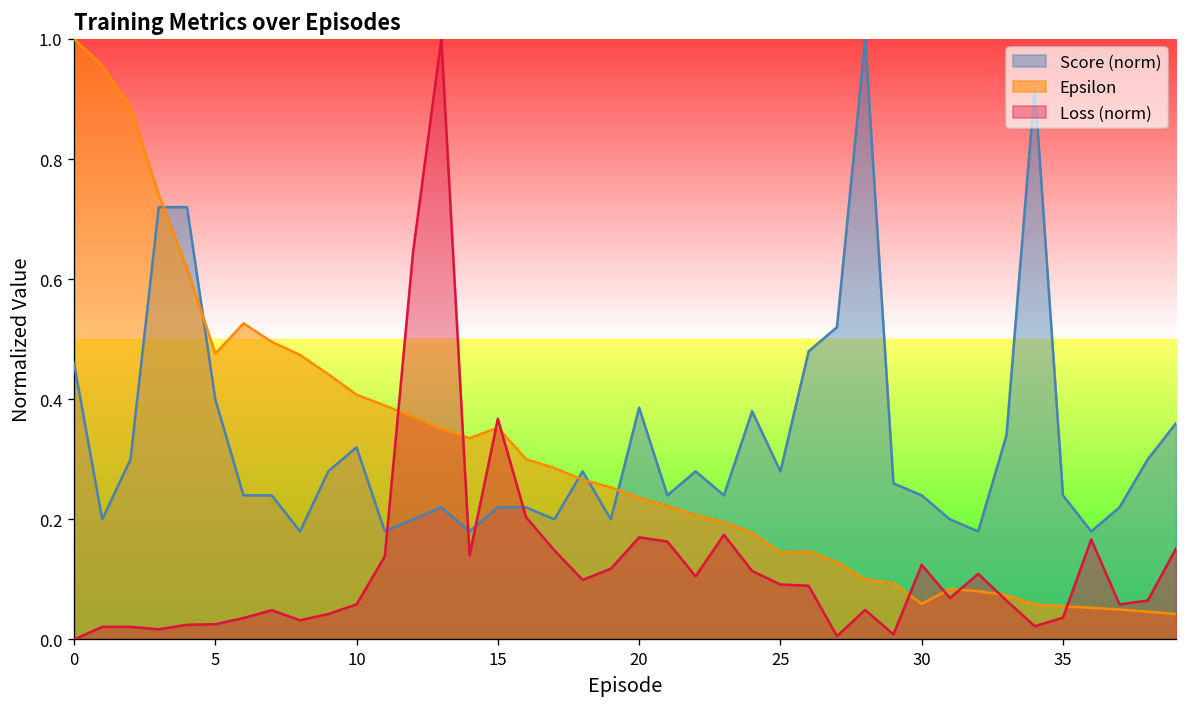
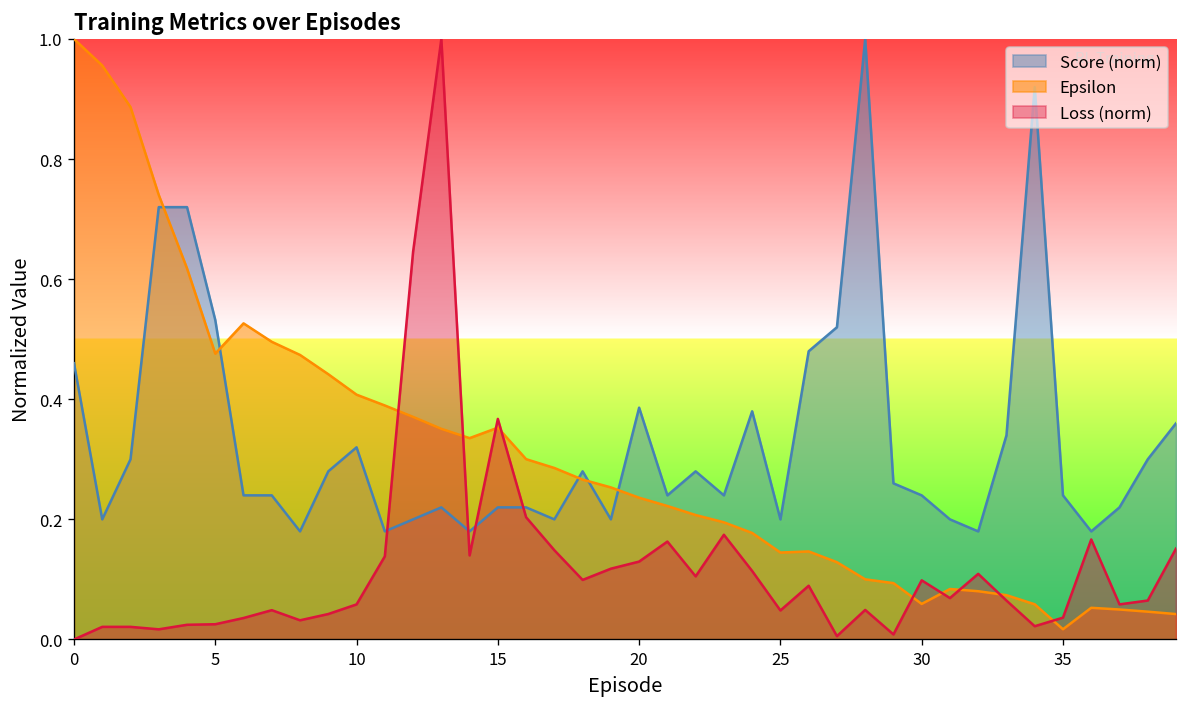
  {
    "Score (norm)": {
      "0": 0.46,
-     "5": 0.40,
+     "5": 0.53,
      "10": 0.32,
      "15": 0.22,
      "20": 0.39,
-     "25": 0.28,
+     "25": 0.20,
      "30": 0.24,
      "35": 0.24
    },
    "Epsilon": {
      "0": 1.00,
      "5": 0.48,
      "10": 0.41,
      "15": 0.35,
      "20": 0.24,
      "25": 0.14,
      "30": 0.06,
-     "35": 0.06
+     "35": 0.02
    },
    "Loss (norm)": {
      "0": 0.00,
      "5": 0.03,
      "10": 0.06,
      "15": 0.37,
-     "20": 0.17,
-     "25": 0.09,
-     "30": 0.12,
+     "20": 0.13,
+     "25": 0.05,
+     "30": 0.10,
      "35": 0.04
    }
  }
